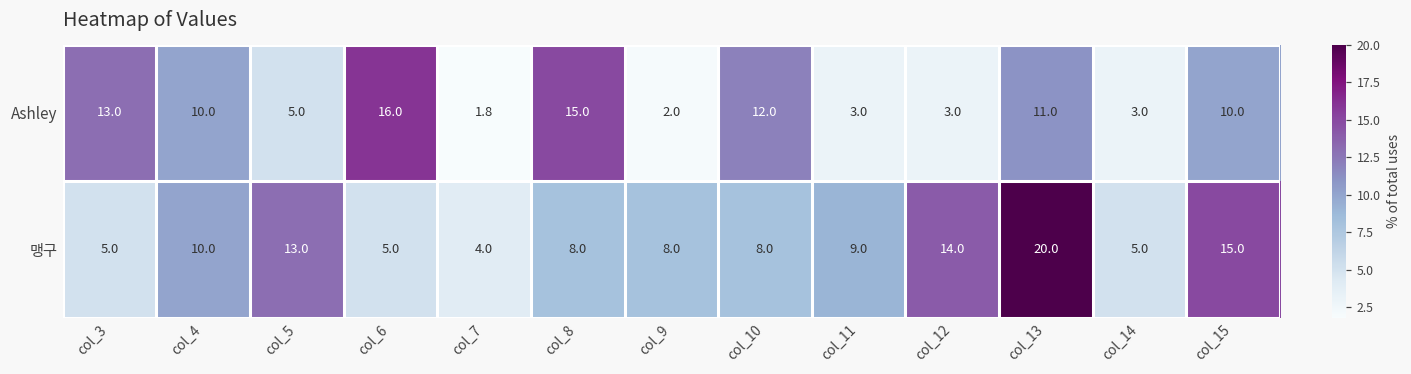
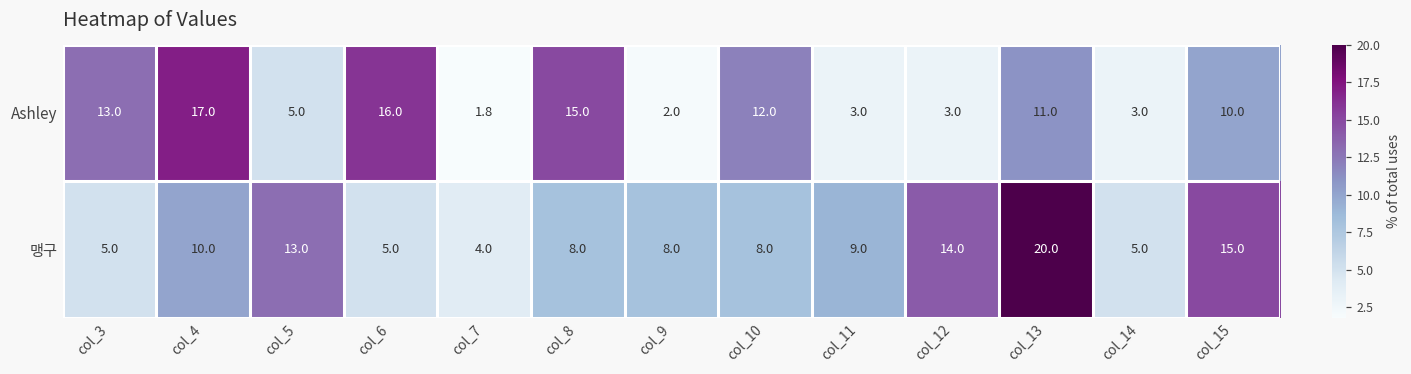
  {
    "Ashley": {
      "col_3": 13.0,
-     "col_4": 10.0,
+     "col_4": 17.0,
      "col_5": 5.0,
      "col_6": 16.0,
      "col_7": 1.8,
      "col_8": 15.0,
      "col_9": 2.0,
      "col_10": 12.0,
      "col_11": 3.0,
      "col_12": 3.0,
      "col_13": 11.0,
      "col_14": 3.0,
      "col_15": 10.0
    },
    "맹구": {
      "col_3": 5.0,
      "col_4": 10.0,
      "col_5": 13.0,
      "col_6": 5.0,
      "col_7": 4.0,
      "col_8": 8.0,
      "col_9": 8.0,
      "col_10": 8.0,
      "col_11": 9.0,
      "col_12": 14.0,
      "col_13": 20.0,
      "col_14": 5.0,
      "col_15": 15.0
    }
  }
